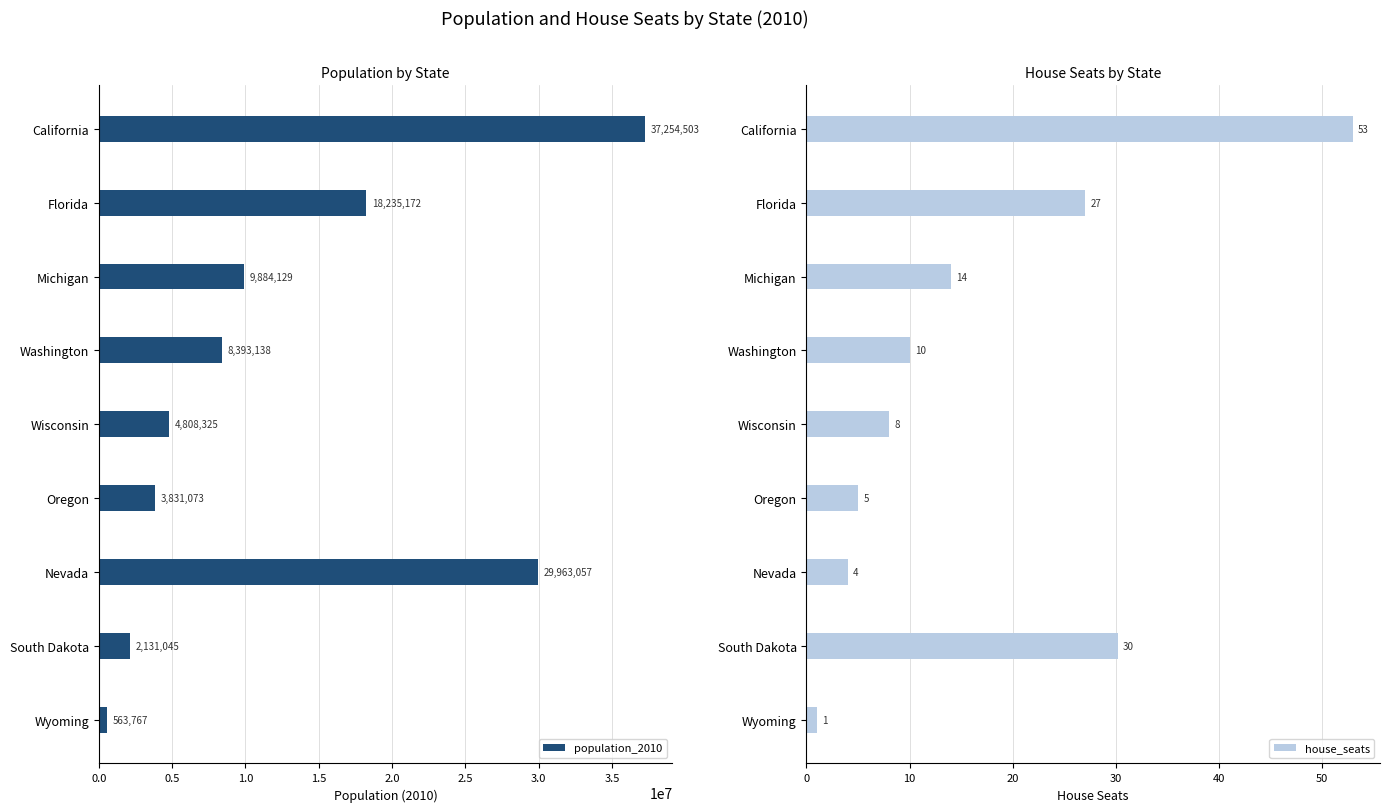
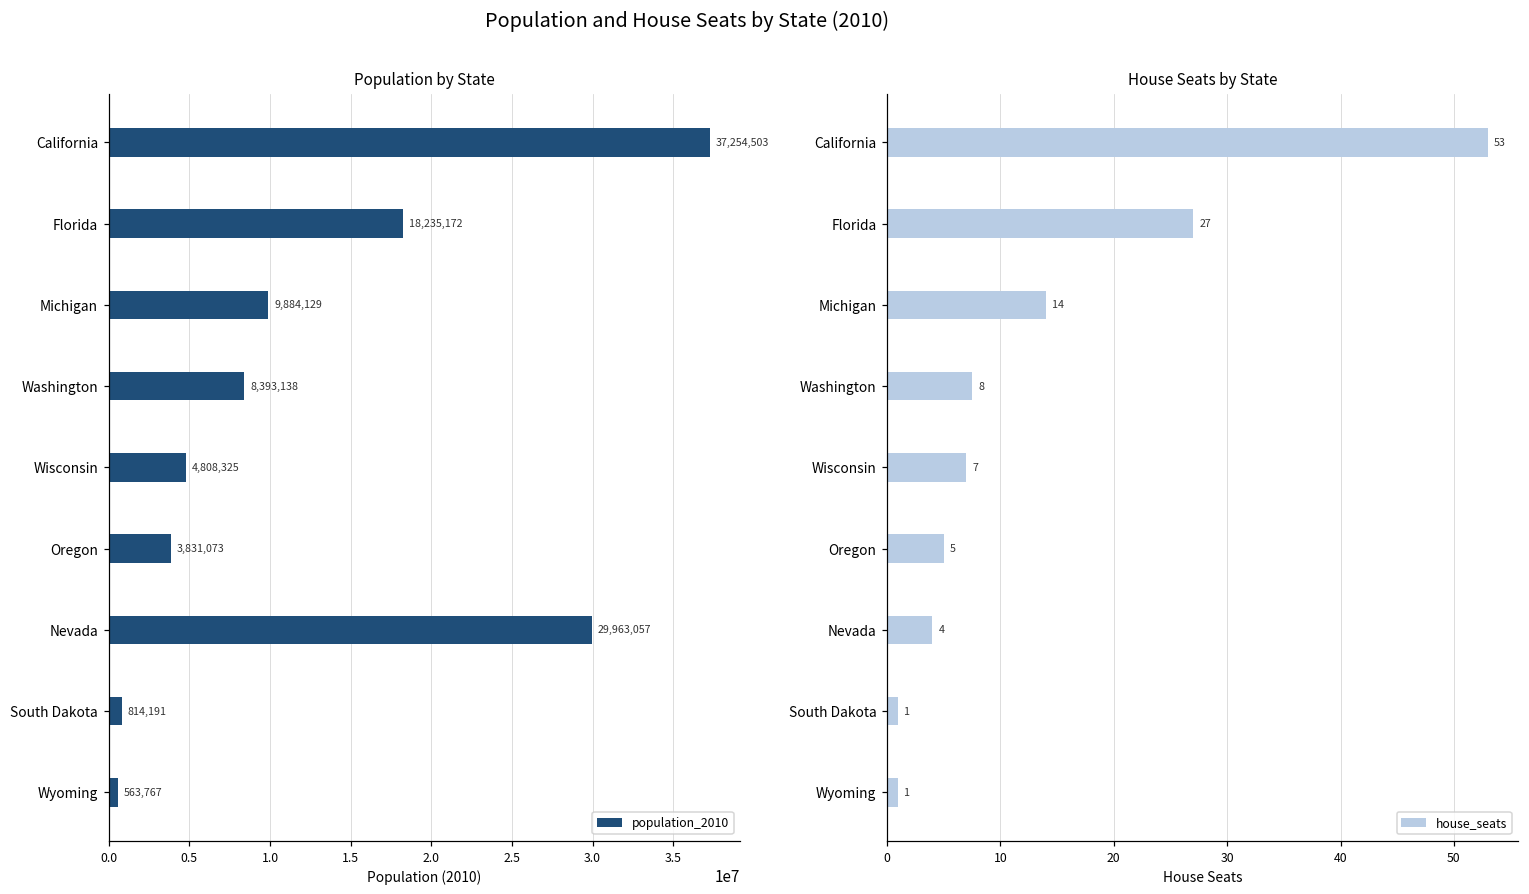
  {
    "Population by State": {
      "California": "37,254,503",
      "Florida": "18,235,172",
      "Michigan": "9,884,129",
      "Washington": "8,393,138",
      "Wisconsin": "4,808,325",
      "Oregon": "3,831,073",
      "Nevada": "29,963,057",
-     "South Dakota": "2,131,045",
+     "South Dakota": "814,191",
      "Wyoming": "563,767"
    },
    "House Seats by State": {
      "California": "53",
      "Florida": "27",
      "Michigan": "14",
-     "Washington": "10",
-     "Wisconsin": "8",
+     "Washington": "8",
+     "Wisconsin": "7",
      "Oregon": "5",
      "Nevada": "4",
-     "South Dakota": "30",
+     "South Dakota": "1",
      "Wyoming": "1"
    }
  }
